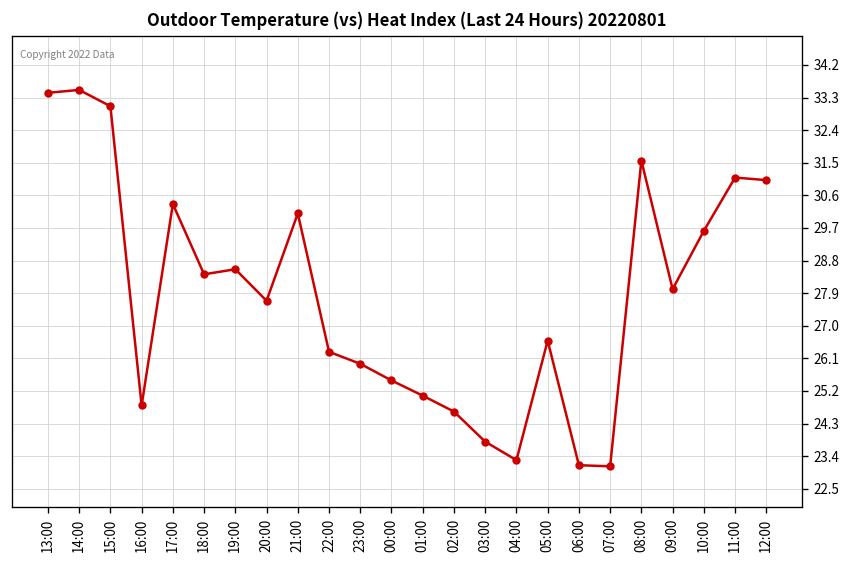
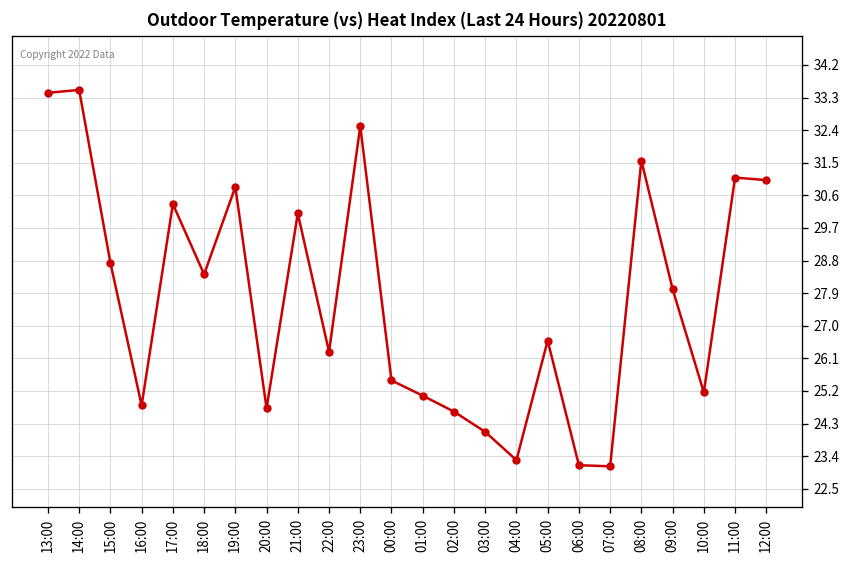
  {
    "13:00": 33.4,
-   "15:00": 33.1,
+   "15:00": 28.7,
    "16:00": 24.8,
    "17:00": 30.4,
    "18:00": 28.4,
-   "19:00": 28.6,
-   "20:00": 27.7,
+   "19:00": 30.8,
+   "20:00": 24.7,
    "21:00": 30.1,
    "22:00": 26.3,
-   "23:00": 26.0,
+   "23:00": 32.5,
    "00:00": 25.5,
    "01:00": 25.1,
    "02:00": 24.6,
-   "03:00": 23.8,
+   "03:00": 24.1,
    "04:00": 23.3,
    "05:00": 26.6,
    "06:00": 23.2,
    "07:00": 23.1,
    "08:00": 31.6,
    "09:00": 28.0,
-   "10:00": 29.6,
+   "10:00": 25.2,
    "11:00": 31.1,
    "12:00": 31.0
  }
